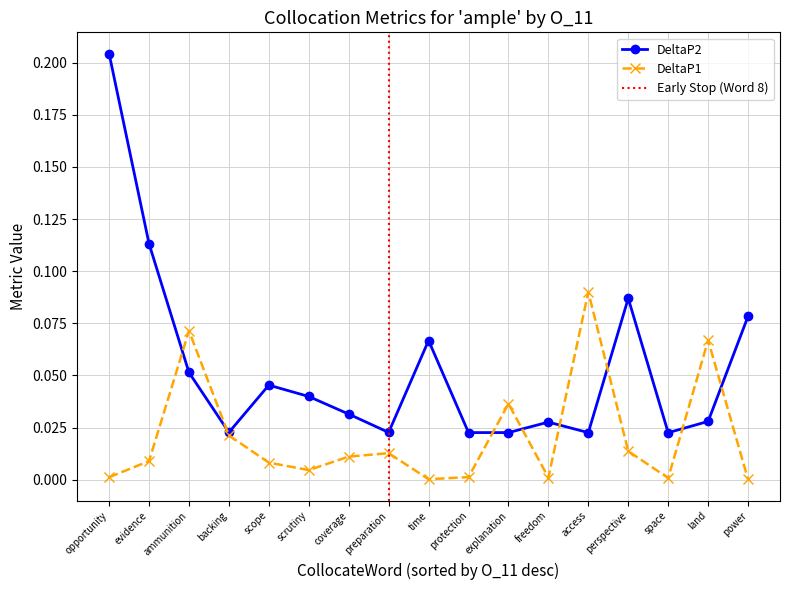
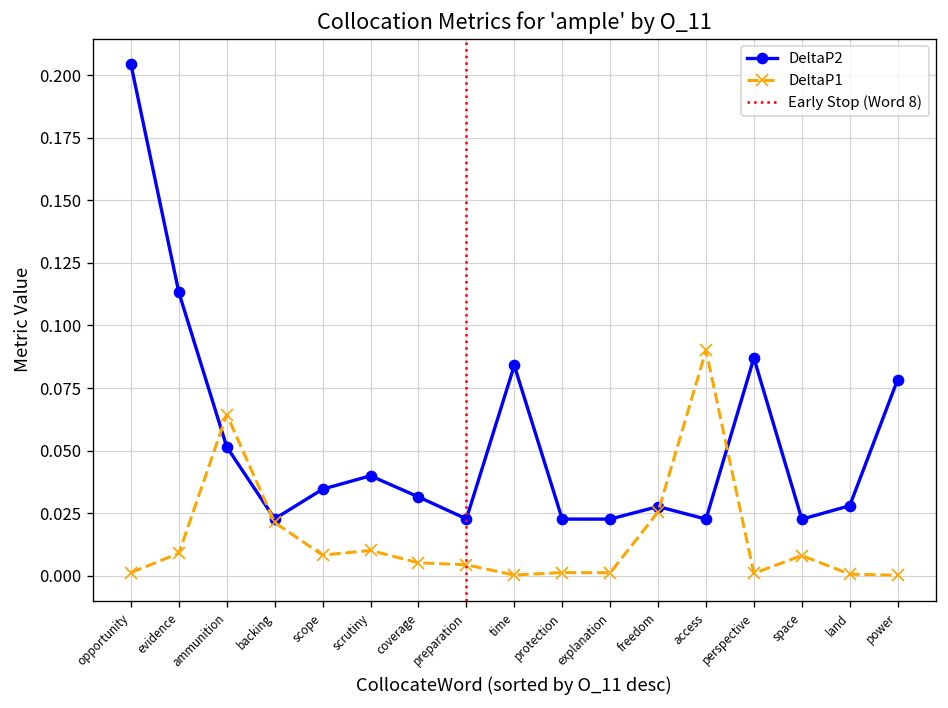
  {
    "DeltaP2": {
      "opportunity": 0.204,
      "evidence": 0.113,
      "ammunition": 0.051,
      "backing": 0.023,
-     "scope": 0.045,
+     "scope": 0.035,
      "scrutiny": 0.040,
      "coverage": 0.031,
      "preparation": 0.023,
-     "time": 0.067,
+     "time": 0.084,
      "protection": 0.023,
      "explanation": 0.023,
      "freedom": 0.028,
      "access": 0.023,
      "perspective": 0.087,
      "space": 0.023,
      "land": 0.028,
      "power": 0.078
    },
    "DeltaP1": {
      "opportunity": 0.001,
      "evidence": 0.009,
-     "ammunition": 0.071,
+     "ammunition": 0.064,
      "backing": 0.021,
      "scope": 0.008,
-     "scrutiny": 0.005,
-     "coverage": 0.011,
-     "preparation": 0.013,
+     "scrutiny": 0.010,
+     "coverage": 0.005,
+     "preparation": 0.004,
      "time": 0.000,
      "protection": 0.001,
-     "explanation": 0.036,
-     "freedom": 0.001,
+     "explanation": 0.001,
+     "freedom": 0.025,
      "access": 0.090,
-     "perspective": 0.014,
-     "space": 0.001,
-     "land": 0.067,
+     "perspective": 0.001,
+     "space": 0.008,
+     "land": 0.001,
      "power": 0.000
    }
  }
